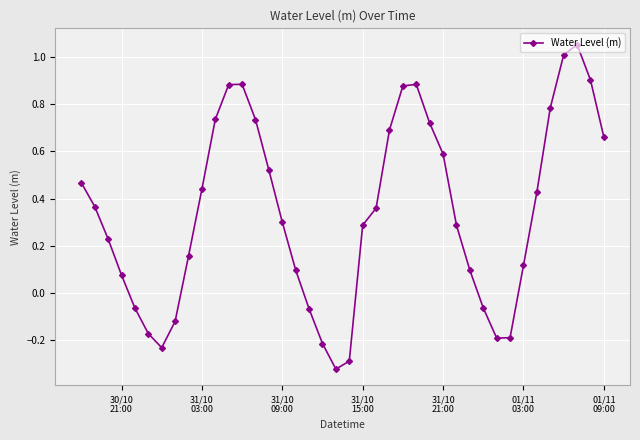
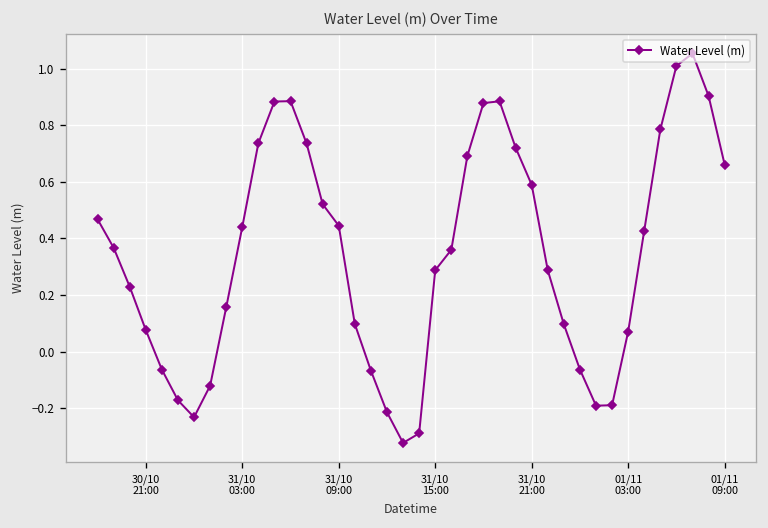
  {
    "30/10 21:00": 0.08,
    "31/10 03:00": 0.44,
-   "31/10 09:00": 0.30,
+   "31/10 09:00": 0.44,
    "31/10 15:00": 0.29,
    "31/10 21:00": 0.59,
-   "01/11 03:00": 0.12,
+   "01/11 03:00": 0.07,
    "01/11 09:00": 0.66
  }
